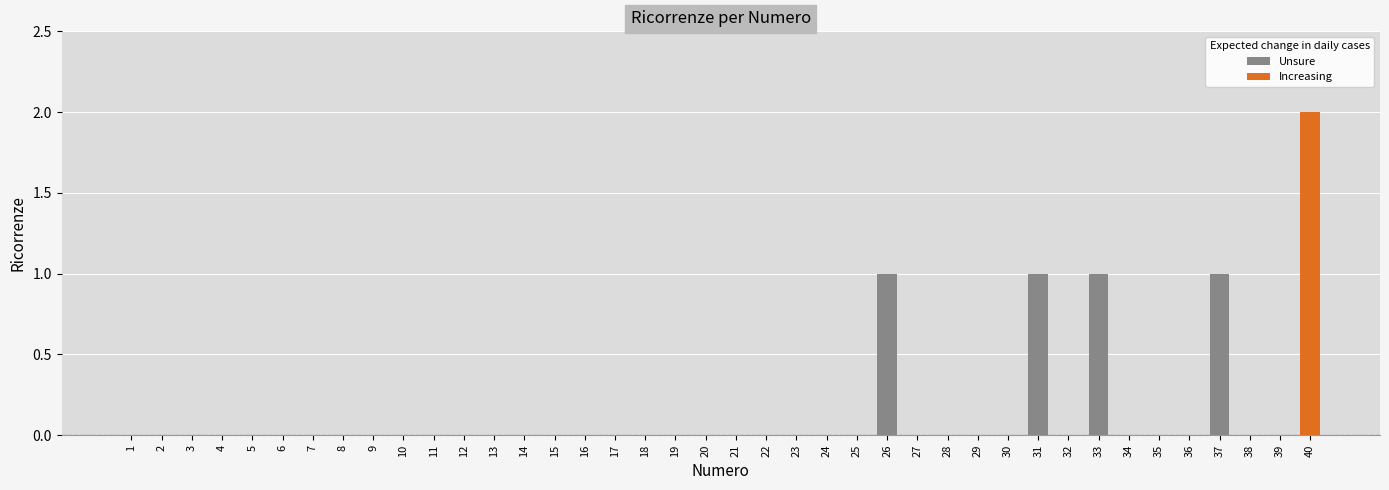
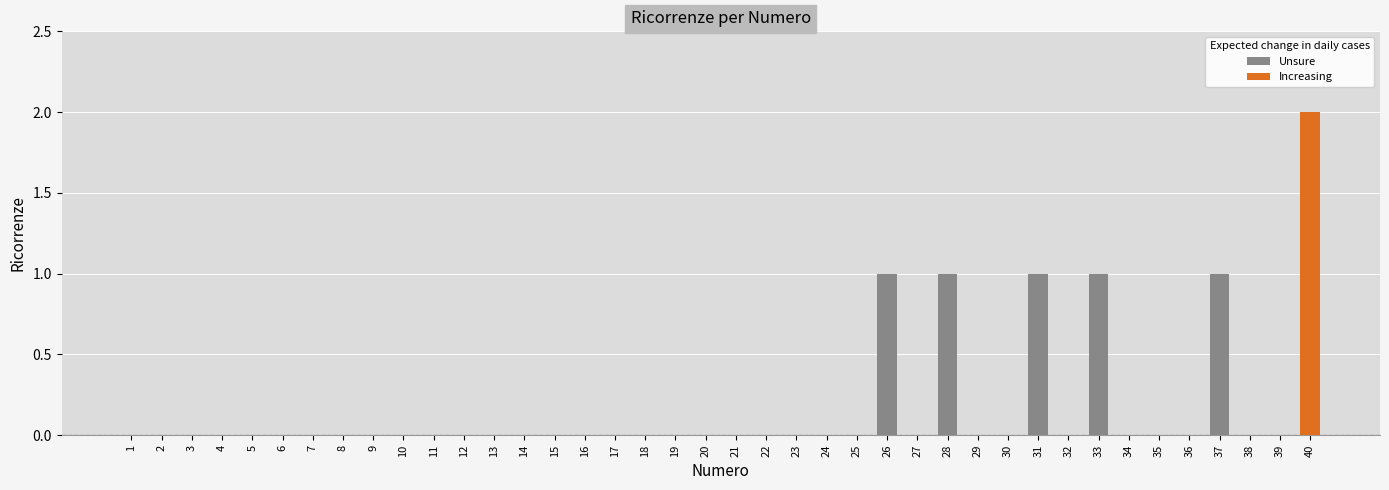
  {
    "Unsure": {
      "1": 0,
      "2": 0,
      "3": 0,
      "4": 0,
      "5": 0,
      "6": 0,
      "7": 0,
      "8": 0,
      "9": 0,
      "10": 0,
      "11": 0,
      "12": 0,
      "13": 0,
      "14": 0,
      "15": 0,
      "16": 0,
      "17": 0,
      "18": 0,
      "19": 0,
      "20": 0,
      "21": 0,
      "22": 0,
      "23": 0,
      "24": 0,
      "25": 0,
      "26": 1,
      "27": 0,
-     "28": 0,
+     "28": 1,
      "29": 0,
      "30": 0,
      "31": 1,
      "32": 0,
      "33": 1,
      "34": 0,
      "35": 0,
      "36": 0,
      "37": 1,
      "38": 0,
      "39": 0
    },
    "Increasing": {
      "40": 2
    }
  }
